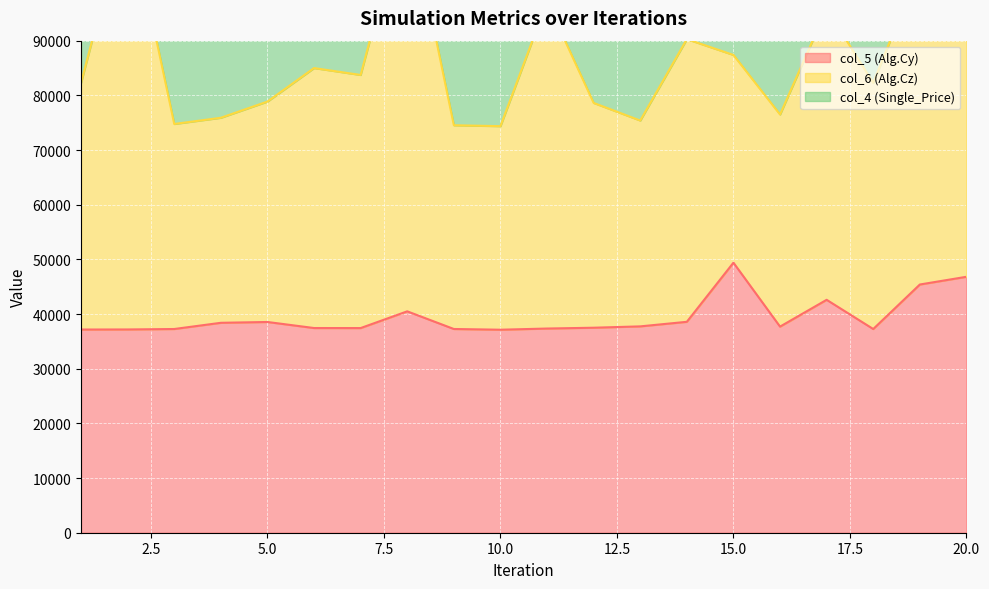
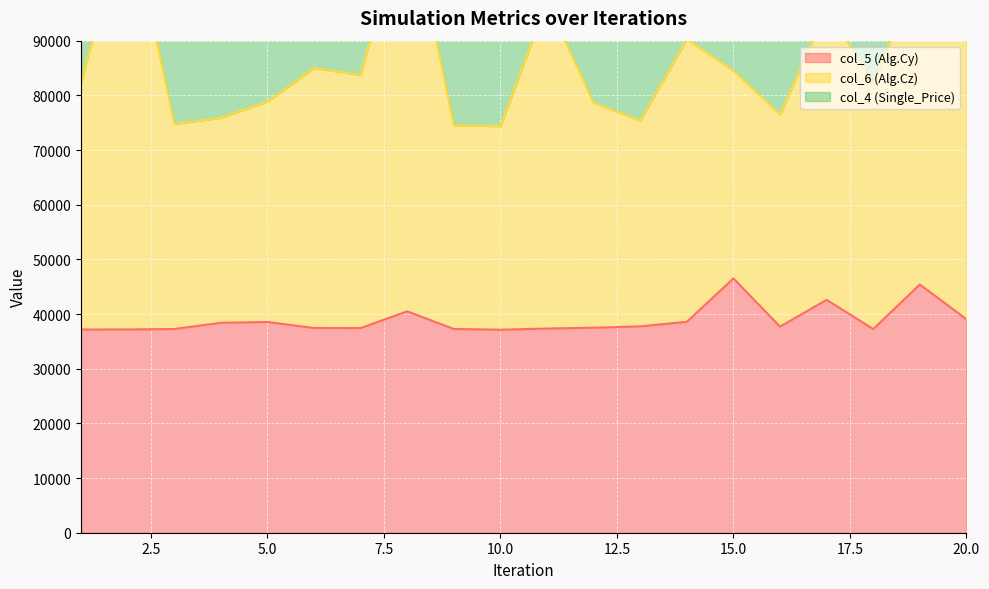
  {
    "col_5 (Alg.Cy)": {
      "5.0": 39000,
      "10.0": 37000,
-     "15.0": 49000,
-     "20.0": 47000
+     "15.0": 47000,
+     "20.0": 39000
    },
    "col_6 (Alg.Cz)": {
      "5.0": 40000,
      "10.0": 37000,
      "15.0": 38000
    }
  }
